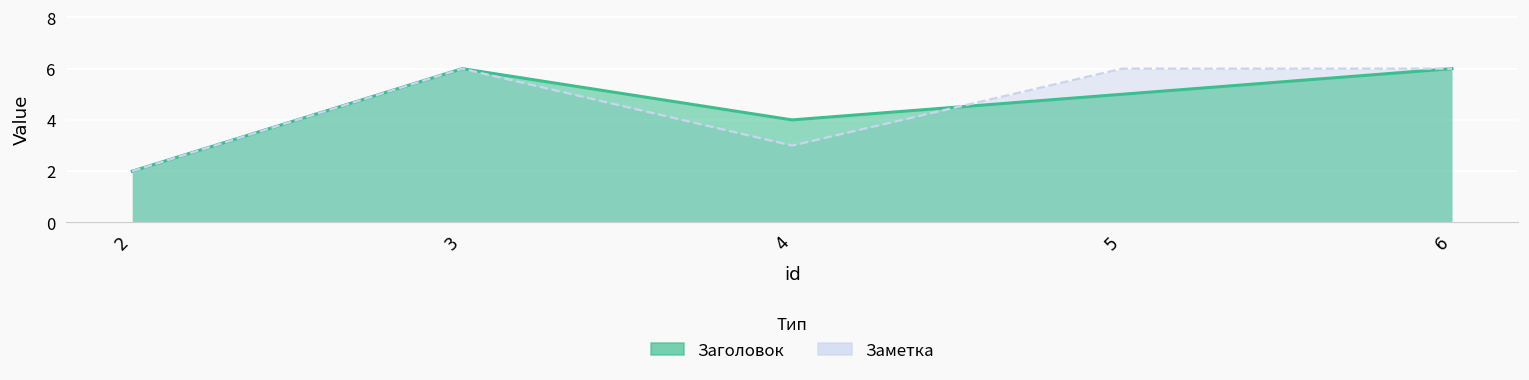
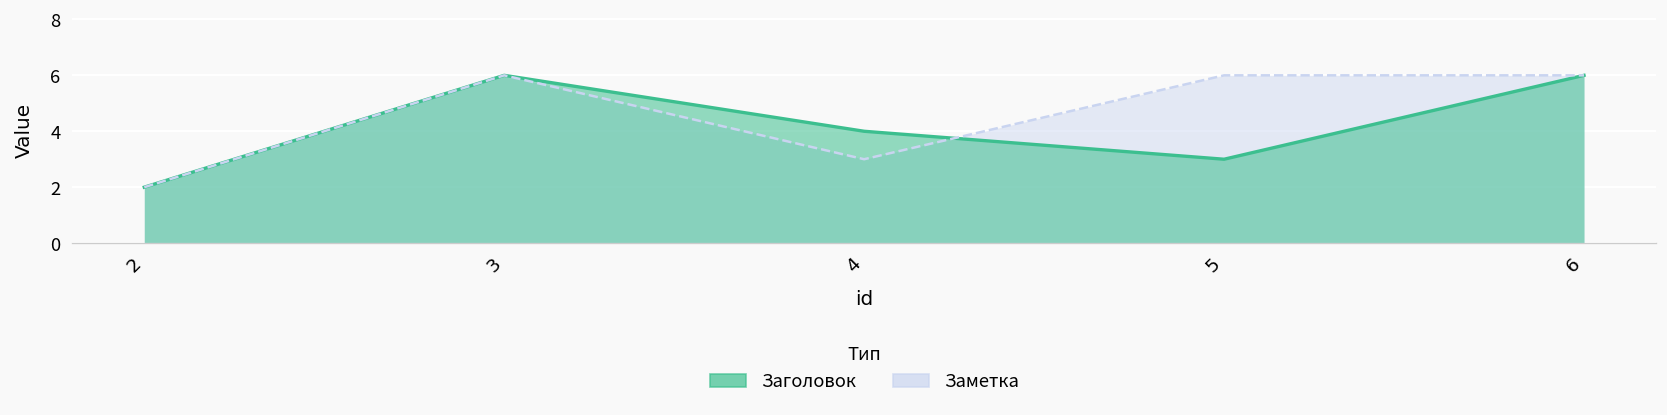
  {
    "Заметка": {
      "4": 3,
      "5": 6
    },
    "Заголовок": {
      "4": 4,
-     "5": 5
+     "5": 3
    }
  }
